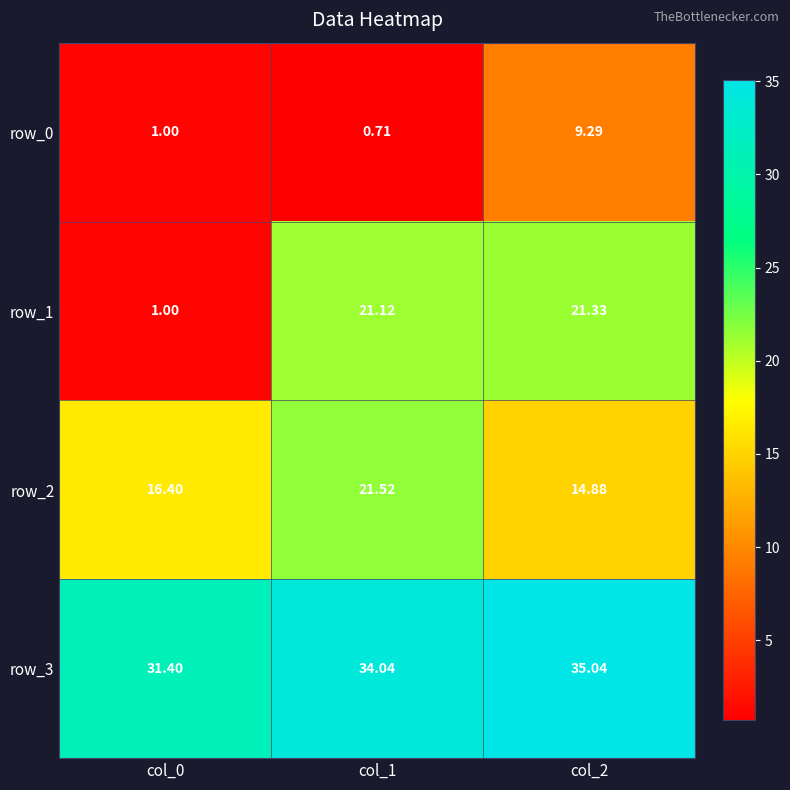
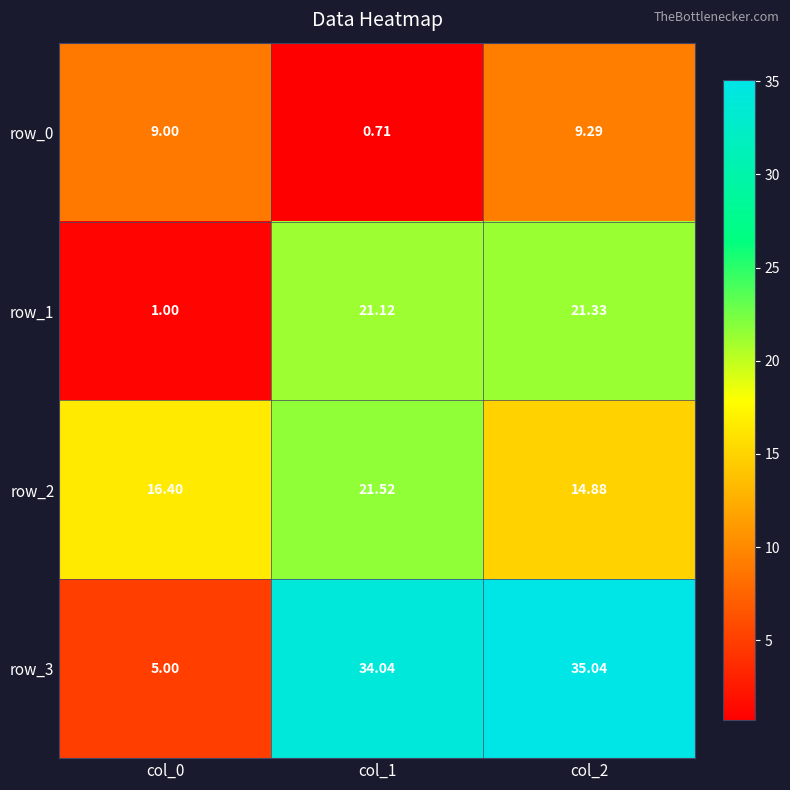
  {
    "row_0": {
-     "col_0": 1.00,
+     "col_0": 9.00,
      "col_1": 0.71,
      "col_2": 9.29
    },
    "row_1": {
      "col_0": 1.00,
      "col_1": 21.12,
      "col_2": 21.33
    },
    "row_2": {
      "col_0": 16.40,
      "col_1": 21.52,
      "col_2": 14.88
    },
    "row_3": {
-     "col_0": 31.40,
+     "col_0": 5.00,
      "col_1": 34.04,
      "col_2": 35.04
    }
  }
